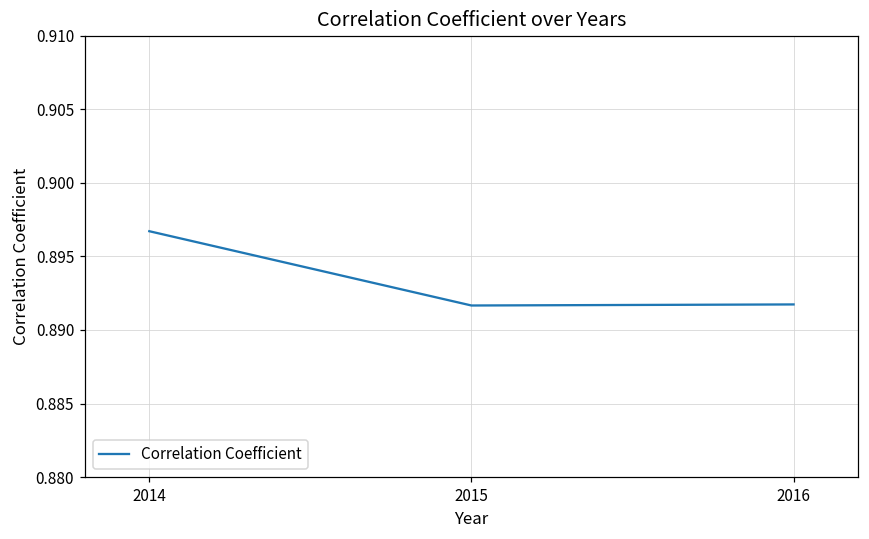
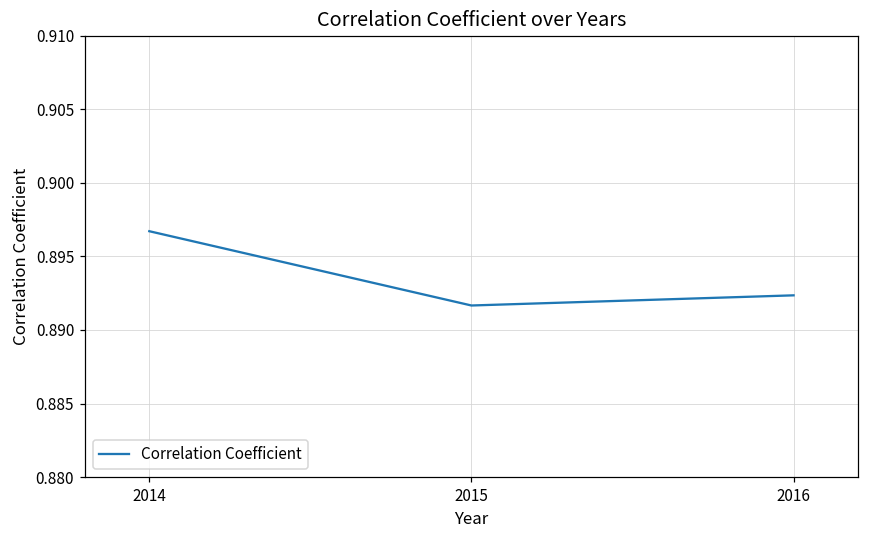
  {
    "2014": 0.8967,
    "2015": 0.8917,
-   "2016": 0.8917
+   "2016": 0.8923
  }
